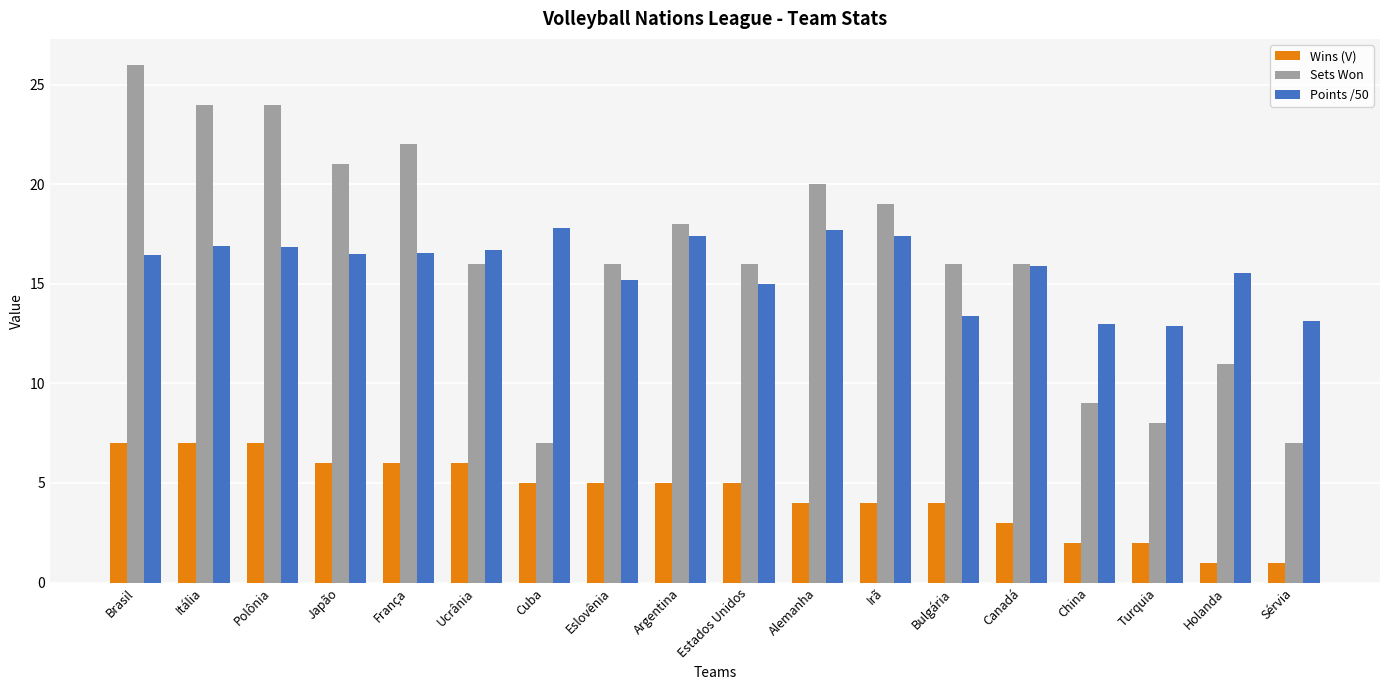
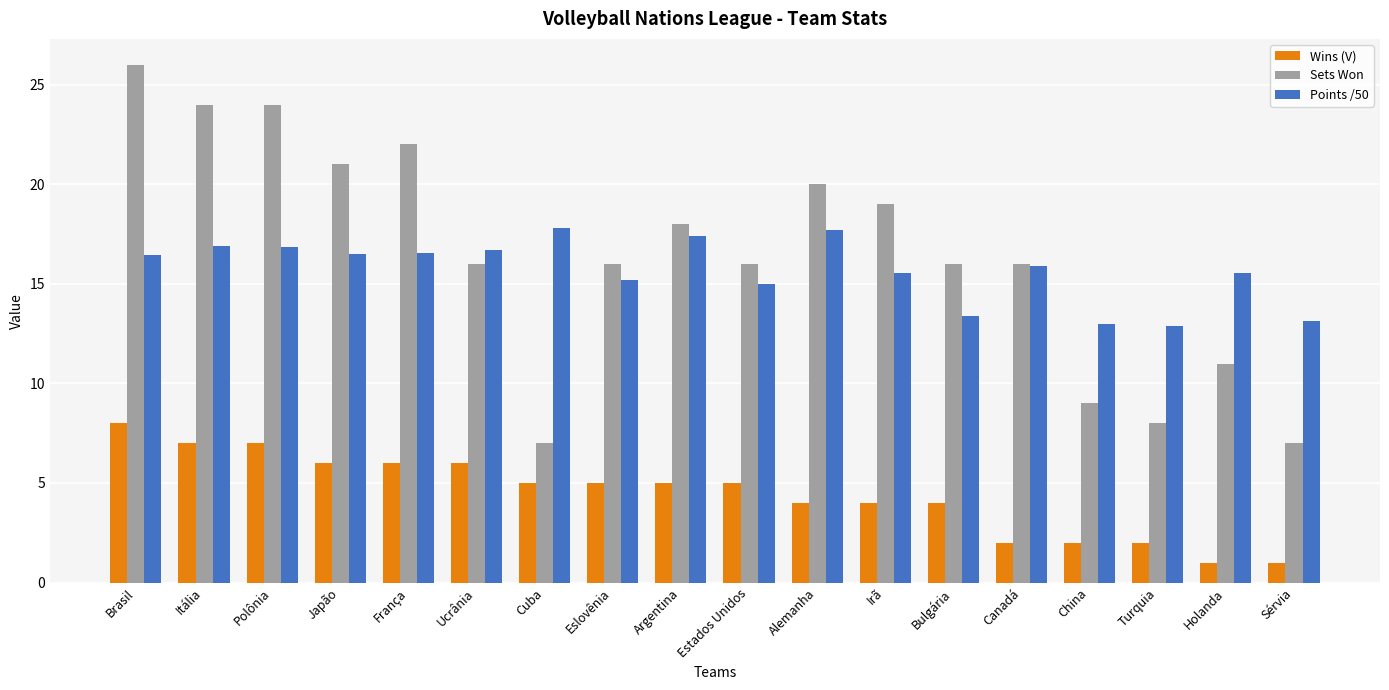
  {
    "Wins (V)": {
-     "Brasil": 7,
+     "Brasil": 8,
      "Itália": 7,
      "Polônia": 7,
      "Japão": 6,
      "França": 6,
      "Ucrânia": 6,
      "Cuba": 5,
      "Eslovênia": 5,
      "Argentina": 5,
      "Estados Unidos": 5,
      "Alemanha": 4,
      "Irã": 4,
      "Bulgária": 4,
-     "Canadá": 3,
+     "Canadá": 2,
      "China": 2,
      "Turquia": 2,
      "Holanda": 1,
      "Sérvia": 1
    },
    "Sets Won": {
      "Brasil": 26.0,
      "Itália": 24.0,
      "Polônia": 24.0,
      "Japão": 21.0,
      "França": 22.0,
      "Ucrânia": 16.0,
      "Cuba": 7.0,
      "Eslovênia": 16.0,
      "Argentina": 18.0,
      "Estados Unidos": 16.0,
      "Alemanha": 20.0,
      "Irã": 19.0,
      "Bulgária": 16.0,
      "Canadá": 16.0,
      "China": 9.0,
      "Turquia": 8.0,
      "Holanda": 11.0,
      "Sérvia": 7.0
    },
    "Points /50": {
      "Brasil": 16.5,
      "Itália": 16.9,
      "Polônia": 16.9,
      "Japão": 16.5,
      "França": 16.5,
      "Ucrânia": 16.7,
      "Cuba": 17.8,
      "Eslovênia": 15.2,
      "Argentina": 17.4,
      "Estados Unidos": 15.0,
      "Alemanha": 17.7,
-     "Irã": 17.4,
+     "Irã": 15.5,
      "Bulgária": 13.4,
      "Canadá": 15.9,
      "China": 13.0,
      "Turquia": 12.9,
      "Holanda": 15.5,
      "Sérvia": 13.1
    }
  }
